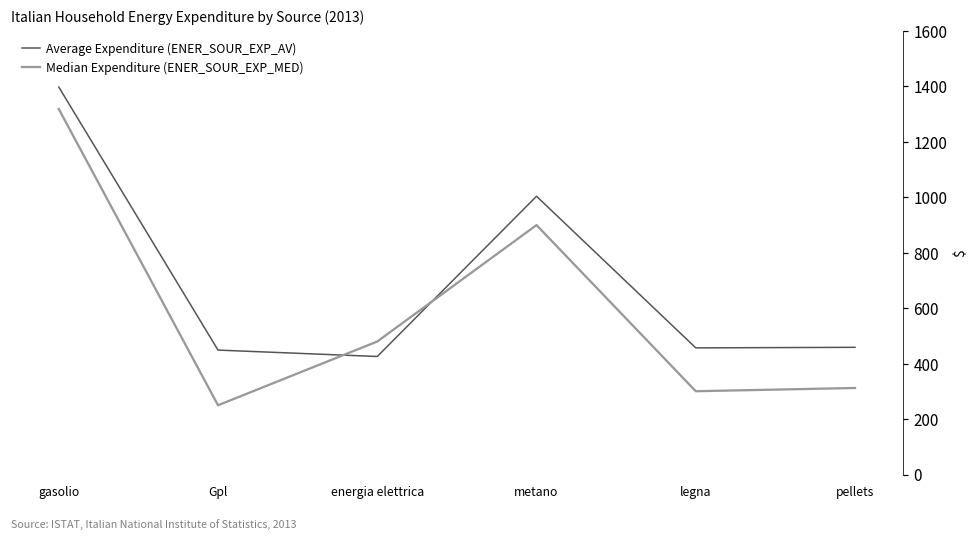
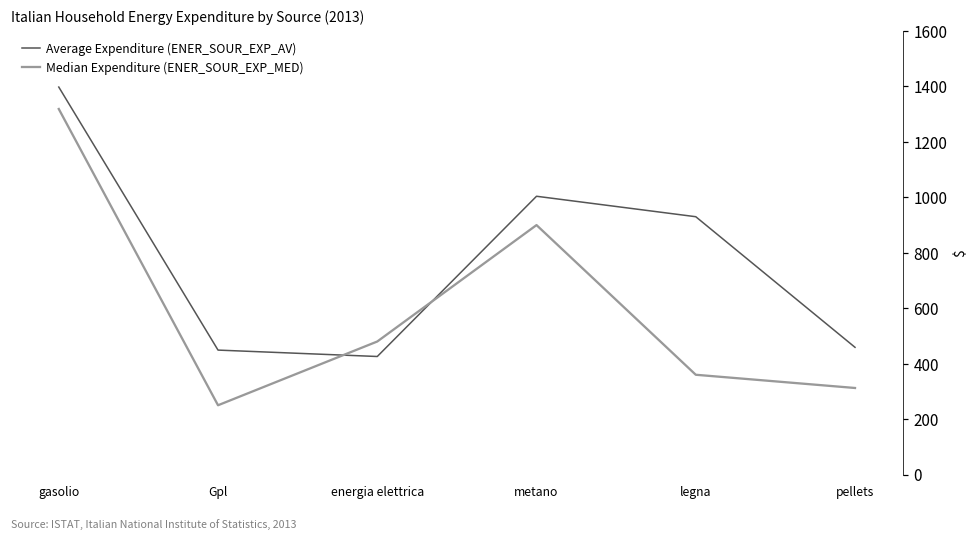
  {
    "Average Expenditure (ENER_SOUR_EXP_AV)": {
      "gasolio": 1400,
      "Gpl": 450,
      "energia elettrica": 430,
      "metano": 1000,
-     "legna": 460,
+     "legna": 930,
      "pellets": 460
    },
    "Median Expenditure (ENER_SOUR_EXP_MED)": {
      "gasolio": 1320,
      "Gpl": 250,
      "energia elettrica": 480,
      "metano": 900,
-     "legna": 300,
+     "legna": 360,
      "pellets": 310
    }
  }
